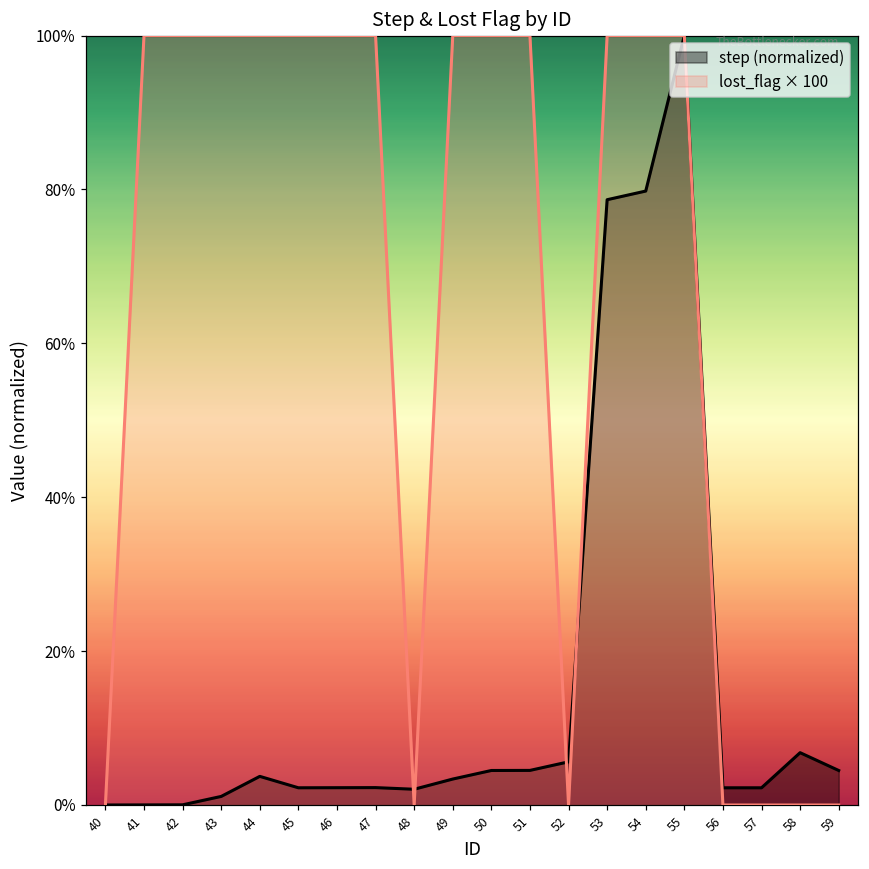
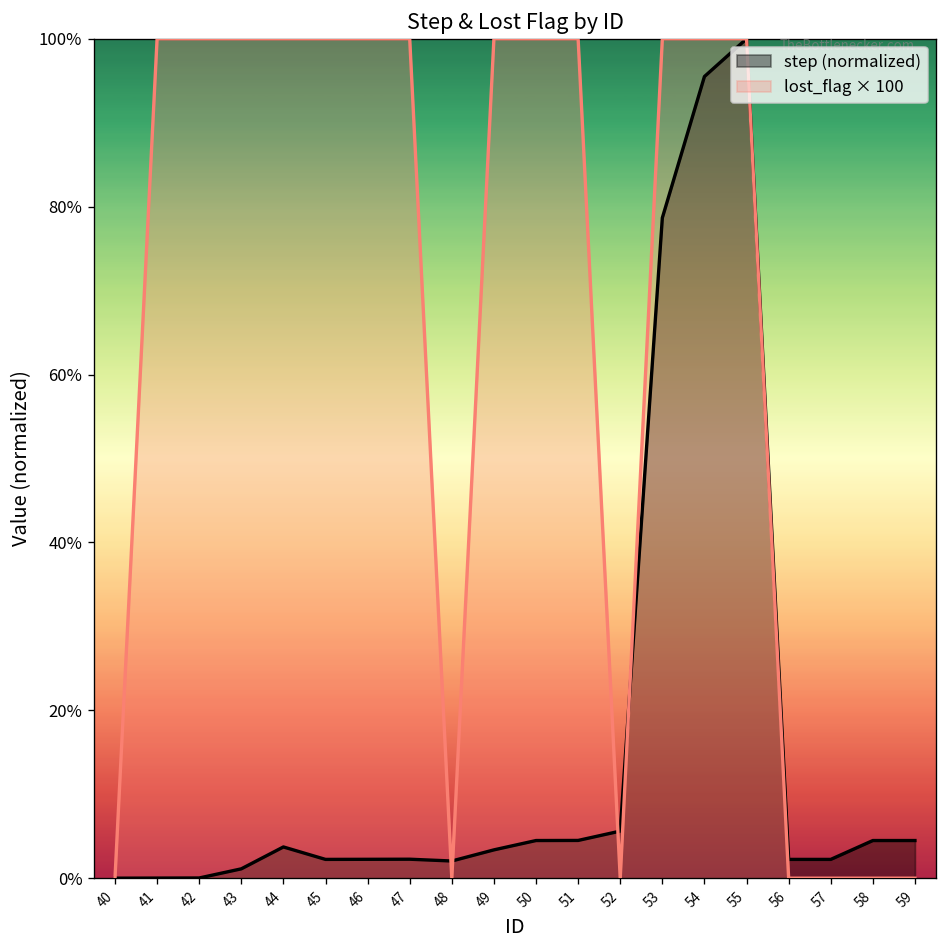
  {
    "step (normalized)": {
      "41": "0%",
      "42": "0%",
      "43": "1%",
      "44": "4%",
      "45": "2%",
      "46": "2%",
      "47": "2%",
      "48": "2%",
      "49": "3%",
      "50": "4%",
      "51": "4%",
      "52": "6%",
      "53": "79%",
-     "54": "80%",
+     "54": "96%",
      "56": "2%",
      "57": "2%",
-     "58": "7%",
+     "58": "4%",
      "59": "4%"
    },
    "lost_flag × 100": {
      "41": "100%",
      "42": "100%",
      "43": "100%",
      "44": "100%",
      "45": "100%",
      "46": "100%",
      "47": "100%",
      "48": "0%",
      "49": "100%",
      "50": "100%",
      "51": "100%",
      "52": "0%",
      "53": "100%",
      "54": "100%",
      "56": "0%",
      "57": "0%",
      "58": "0%",
      "59": "0%"
    }
  }
